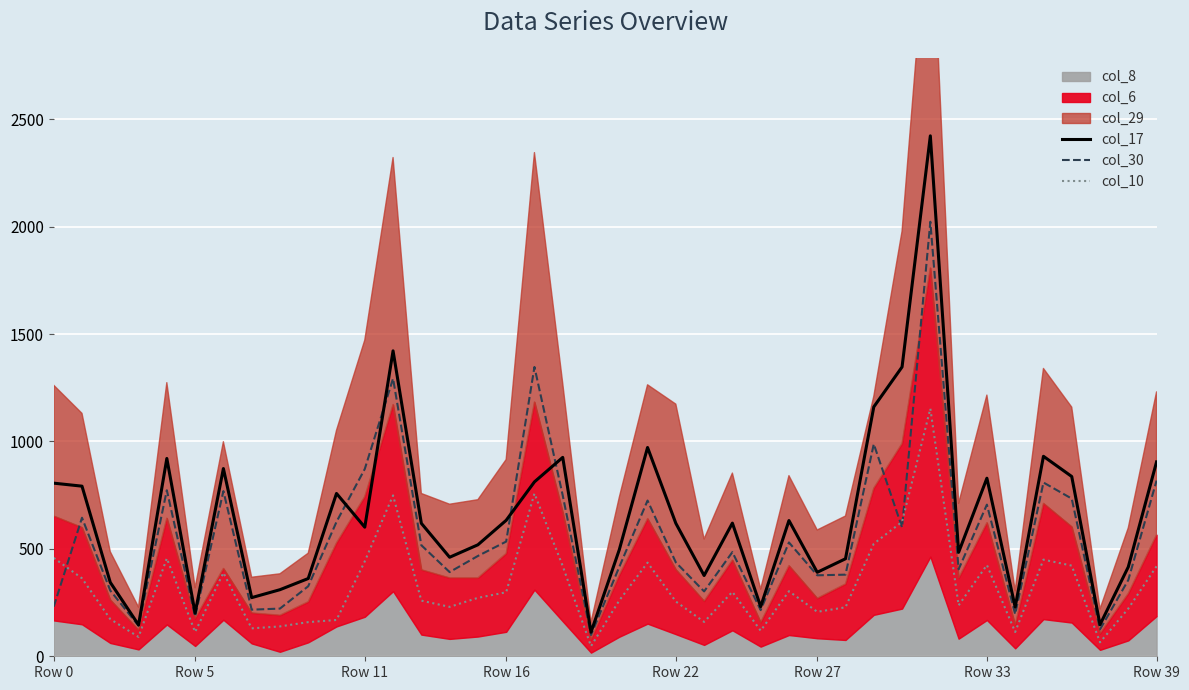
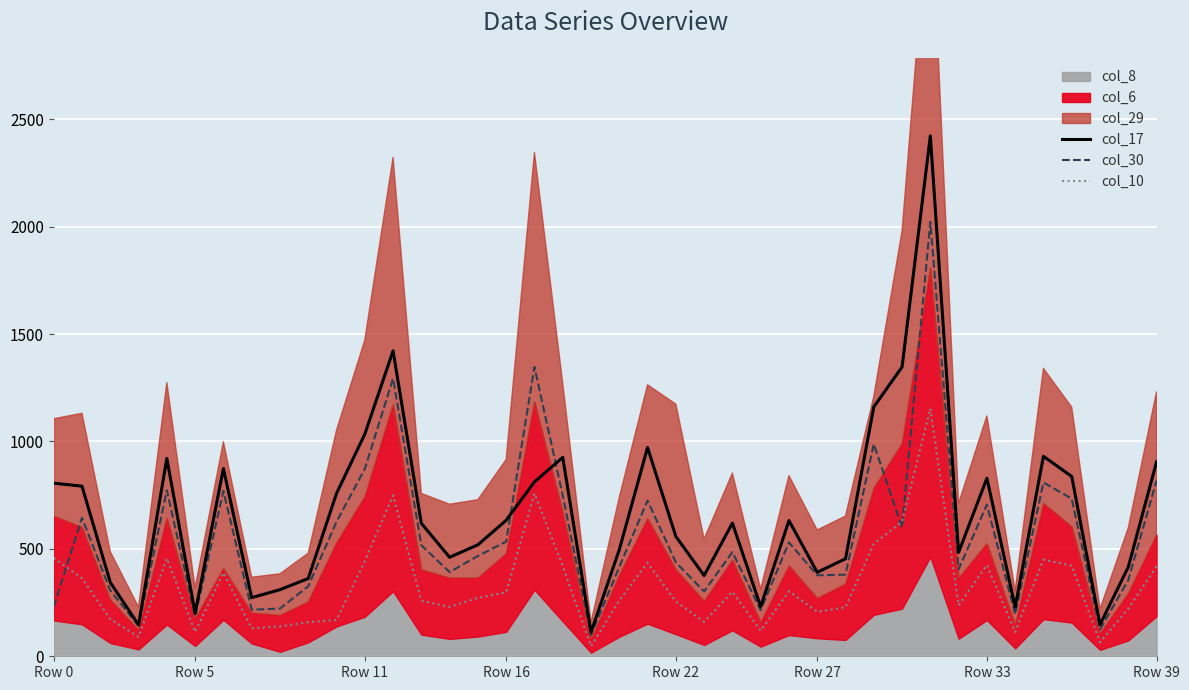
  {
    "col_17": {
      "Row 0": 810,
      "Row 5": 200,
-     "Row 11": 600,
+     "Row 11": 1030,
      "Row 16": 630,
-     "Row 22": 620,
+     "Row 22": 560,
      "Row 27": 390,
      "Row 33": 830,
      "Row 39": 910
    },
    "col_30": {
      "Row 0": 230,
      "Row 11": 870,
      "Row 16": 530,
      "Row 22": 440,
      "Row 27": 380,
      "Row 33": 710,
      "Row 39": 820
    },
    "col_6": {
      "Row 0": 490,
      "Row 11": 560,
      "Row 16": 370,
      "Row 22": 300,
      "Row 27": 190,
-     "Row 33": 450,
+     "Row 33": 360,
      "Row 39": 380
    },
    "col_29": {
-     "Row 0": 610,
+     "Row 0": 450,
      "Row 5": 140,
      "Row 11": 730,
      "Row 16": 440,
      "Row 22": 770,
      "Row 27": 320,
      "Row 33": 590,
      "Row 39": 670
    }
  }
